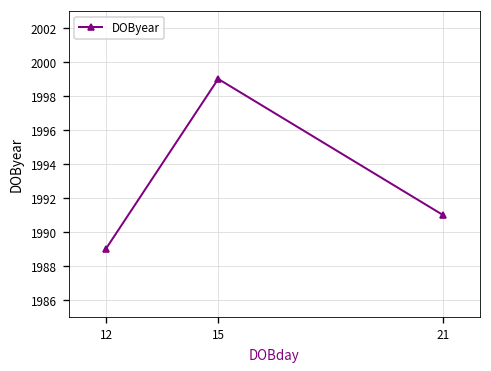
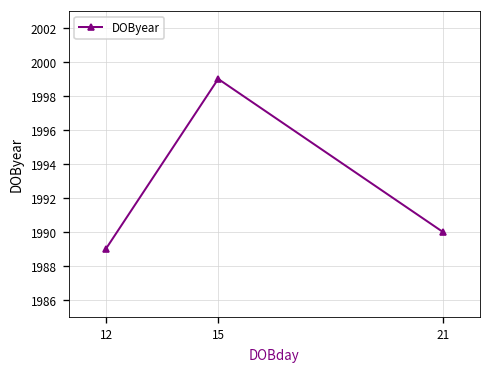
  {
    "12": 1989,
    "15": 1999,
-   "21": 1991
+   "21": 1990
  }
